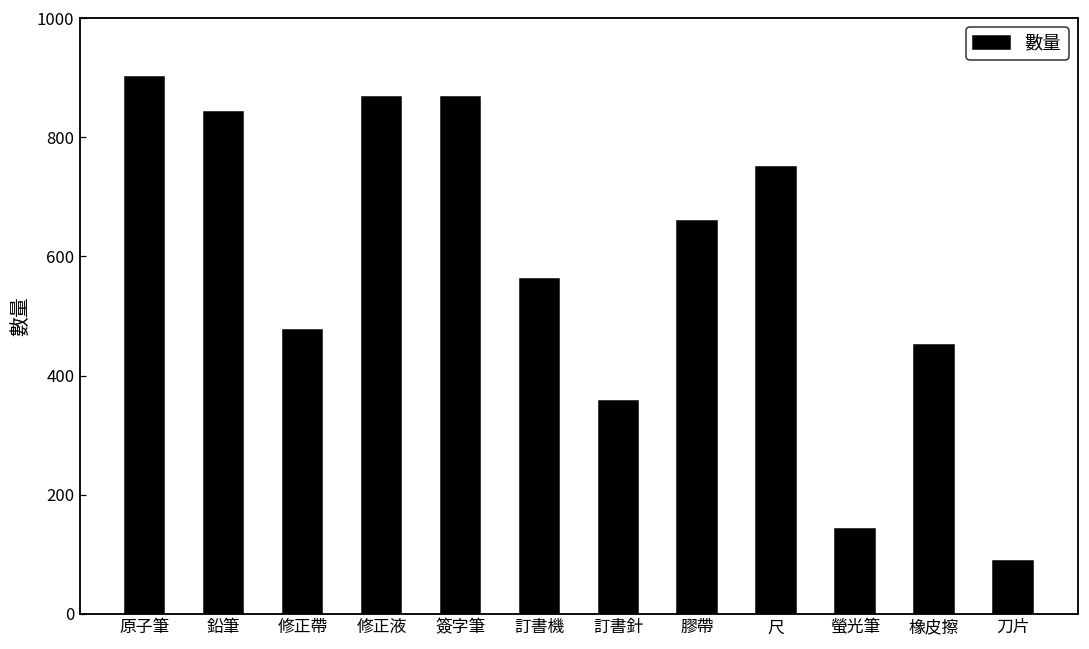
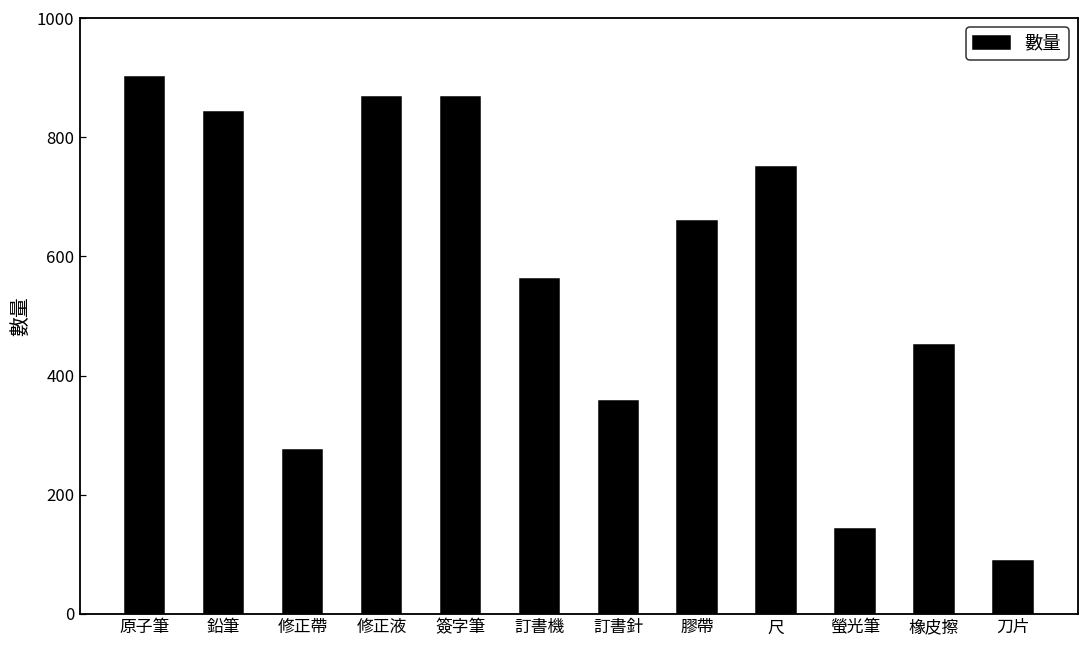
  {
    "原子筆": 900,
    "鉛筆": 840,
-   "修正帶": 480,
+   "修正帶": 280,
    "修正液": 870,
    "簽字筆": 870,
    "訂書機": 560,
    "訂書針": 360,
    "膠帶": 660,
    "尺": 750,
    "螢光筆": 140,
    "橡皮擦": 450,
    "刀片": 90
  }
